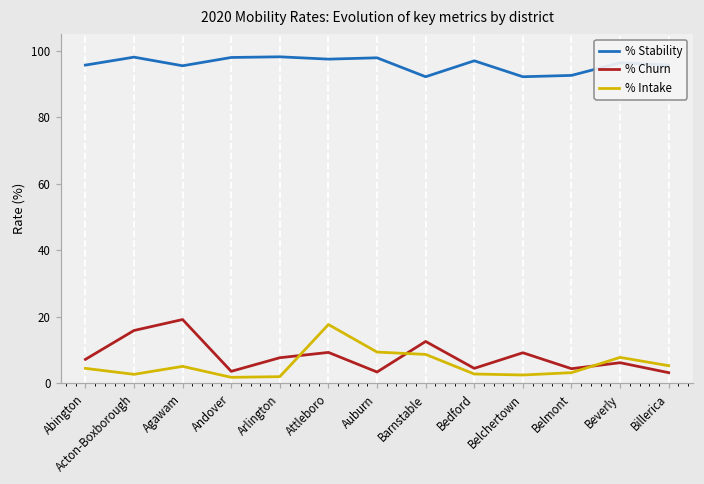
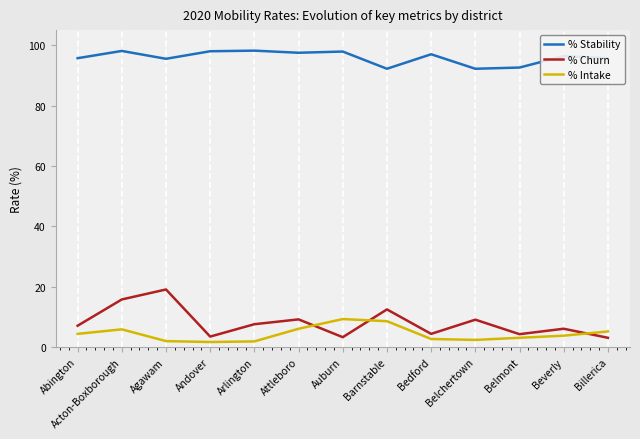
  {
    "% Stability": {
      "Abington": 96,
      "Acton-Boxborough": 98,
      "Agawam": 96,
      "Andover": 98,
      "Arlington": 98,
      "Attleboro": 98,
      "Auburn": 98,
      "Barnstable": 92,
      "Bedford": 97,
      "Belchertown": 92,
      "Belmont": 93
    },
    "% Churn": {
      "Abington": 7,
      "Acton-Boxborough": 16,
      "Agawam": 19,
      "Andover": 4,
      "Arlington": 8,
      "Attleboro": 9,
      "Auburn": 3,
      "Barnstable": 13,
      "Bedford": 4,
      "Belchertown": 9,
      "Belmont": 4,
      "Beverly": 6,
      "Billerica": 3
    },
    "% Intake": {
      "Abington": 4,
-     "Acton-Boxborough": 3,
-     "Agawam": 5,
+     "Acton-Boxborough": 6,
+     "Agawam": 2,
      "Andover": 2,
      "Arlington": 2,
-     "Attleboro": 18,
+     "Attleboro": 6,
      "Auburn": 9,
      "Barnstable": 9,
      "Bedford": 3,
      "Belchertown": 2,
      "Belmont": 3,
-     "Beverly": 8,
+     "Beverly": 4,
      "Billerica": 5
    }
  }
